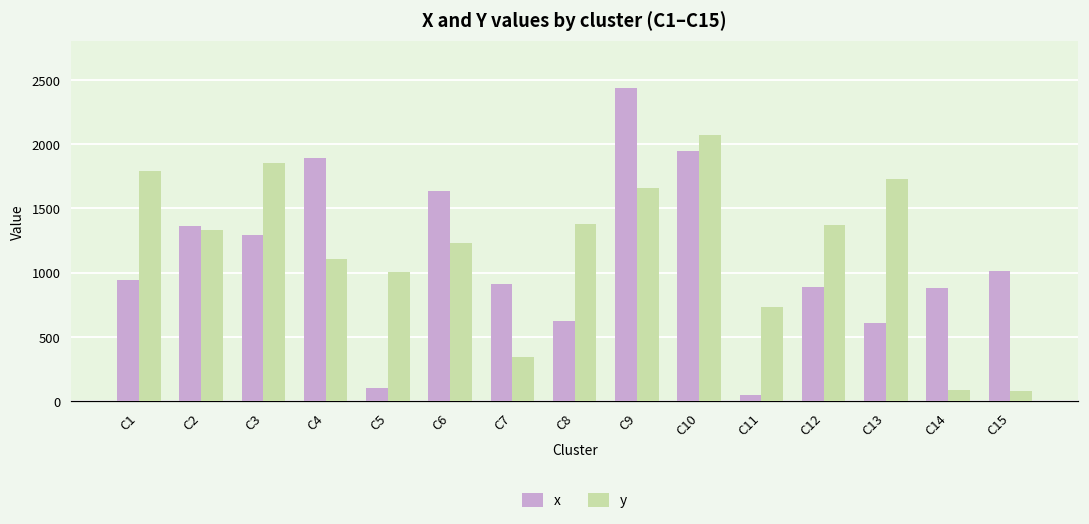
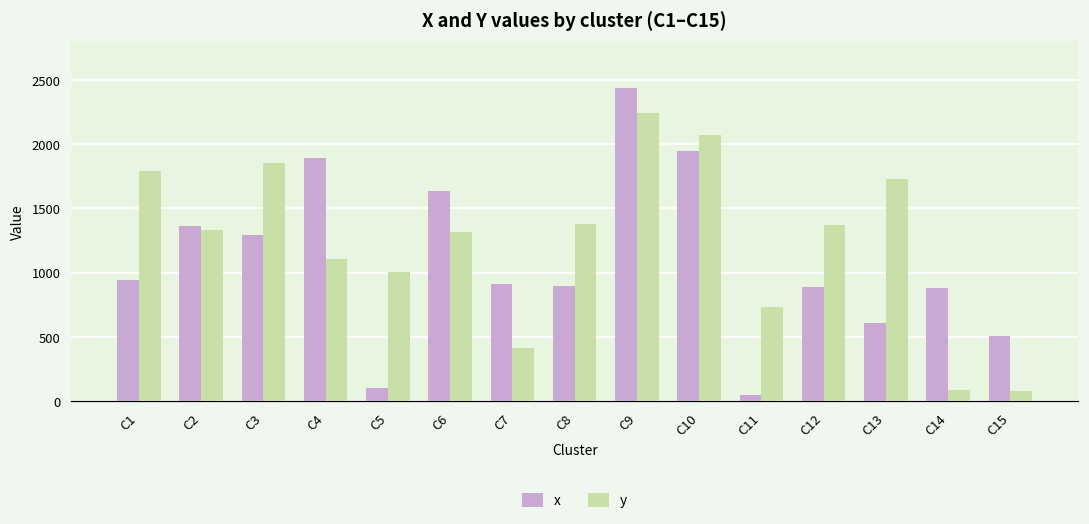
  {
    "x": {
      "C1": 940,
      "C2": 1360,
      "C3": 1290,
      "C4": 1890,
      "C5": 110,
      "C6": 1630,
      "C7": 910,
-     "C8": 620,
+     "C8": 890,
      "C9": 2440,
      "C10": 1950,
      "C11": 40,
      "C12": 890,
      "C13": 610,
      "C14": 880,
-     "C15": 1010
+     "C15": 510
    },
    "y": {
      "C1": 1790,
      "C2": 1330,
      "C3": 1850,
      "C4": 1110,
      "C5": 1000,
-     "C6": 1230,
-     "C7": 340,
+     "C6": 1310,
+     "C7": 410,
      "C8": 1370,
-     "C9": 1660,
+     "C9": 2240,
      "C10": 2070,
      "C11": 730,
      "C12": 1370,
      "C13": 1730,
      "C14": 90,
      "C15": 80
    }
  }
